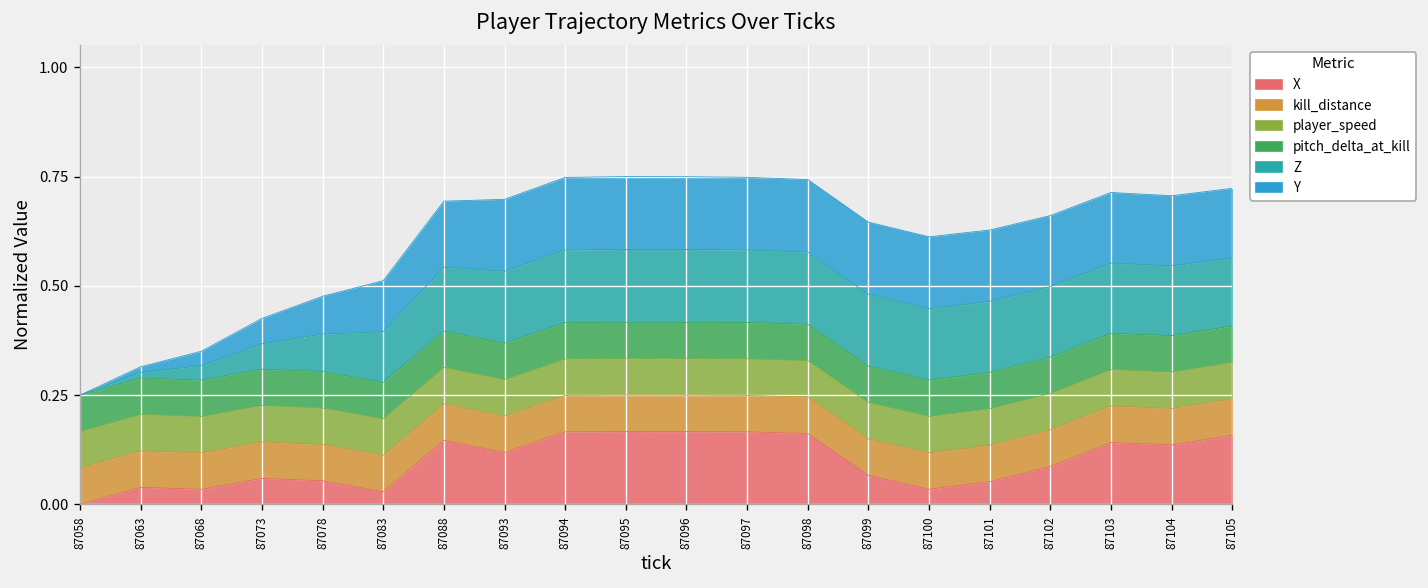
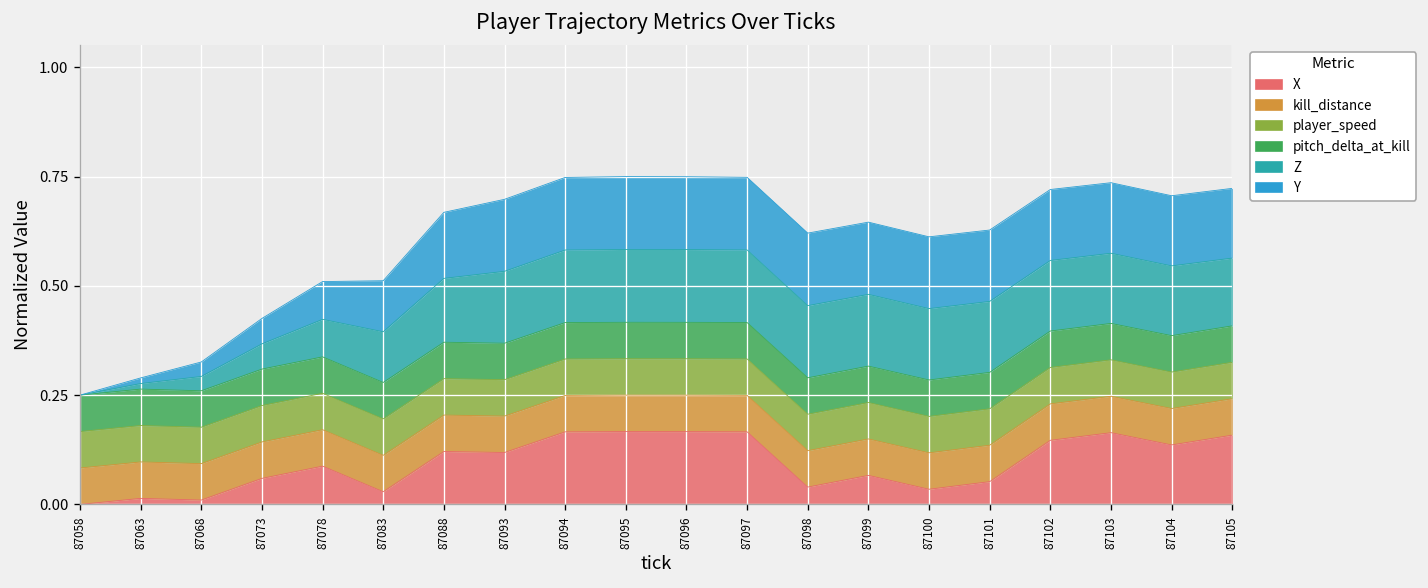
  {
    "X": {
      "87058": 0.00,
-     "87063": 0.04,
-     "87068": 0.03,
+     "87063": 0.01,
+     "87068": 0.01,
      "87073": 0.06,
-     "87078": 0.05,
+     "87078": 0.09,
      "87083": 0.03,
-     "87088": 0.15,
+     "87088": 0.12,
      "87093": 0.12,
      "87094": 0.17,
      "87095": 0.17,
      "87096": 0.17,
      "87097": 0.17,
-     "87098": 0.16,
+     "87098": 0.04,
      "87099": 0.07,
      "87100": 0.03,
      "87101": 0.05,
-     "87102": 0.09,
-     "87103": 0.14,
+     "87102": 0.15,
+     "87103": 0.16,
      "87104": 0.14,
      "87105": 0.16
    },
    "kill_distance": {
      "87058": 0.08,
      "87063": 0.08,
      "87068": 0.08,
      "87073": 0.08,
      "87078": 0.08,
      "87083": 0.08,
      "87088": 0.08,
      "87093": 0.08,
      "87094": 0.08,
      "87095": 0.08,
      "87096": 0.08,
      "87097": 0.08,
      "87098": 0.08,
      "87099": 0.08,
      "87100": 0.08,
      "87101": 0.08,
      "87102": 0.08,
      "87103": 0.08,
      "87104": 0.08,
      "87105": 0.08
    },
    "player_speed": {
      "87058": 0.08,
      "87063": 0.08,
      "87068": 0.08,
      "87073": 0.08,
      "87078": 0.08,
      "87083": 0.08,
      "87088": 0.08,
      "87093": 0.08,
      "87094": 0.08,
      "87095": 0.08,
      "87096": 0.08,
      "87097": 0.08,
      "87098": 0.08,
      "87099": 0.08,
      "87100": 0.08,
      "87101": 0.08,
      "87102": 0.08,
      "87103": 0.08,
      "87104": 0.08,
      "87105": 0.08
    },
    "pitch_delta_at_kill": {
      "87063": 0.08,
      "87068": 0.08,
      "87073": 0.08,
      "87078": 0.08,
      "87083": 0.08,
      "87088": 0.08,
      "87093": 0.08,
      "87094": 0.08,
      "87095": 0.08,
      "87096": 0.08,
      "87097": 0.08,
      "87098": 0.08,
      "87099": 0.08,
      "87100": 0.08,
      "87101": 0.08,
      "87102": 0.08,
      "87103": 0.08,
      "87104": 0.08,
      "87105": 0.08
    }
  }
